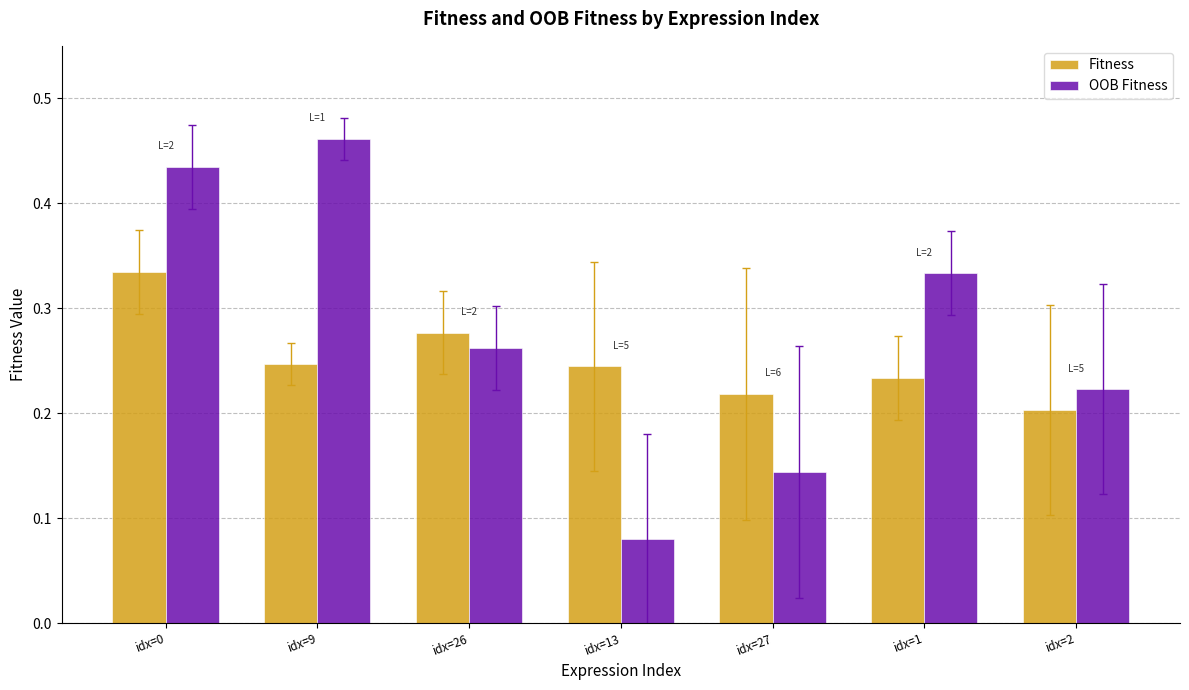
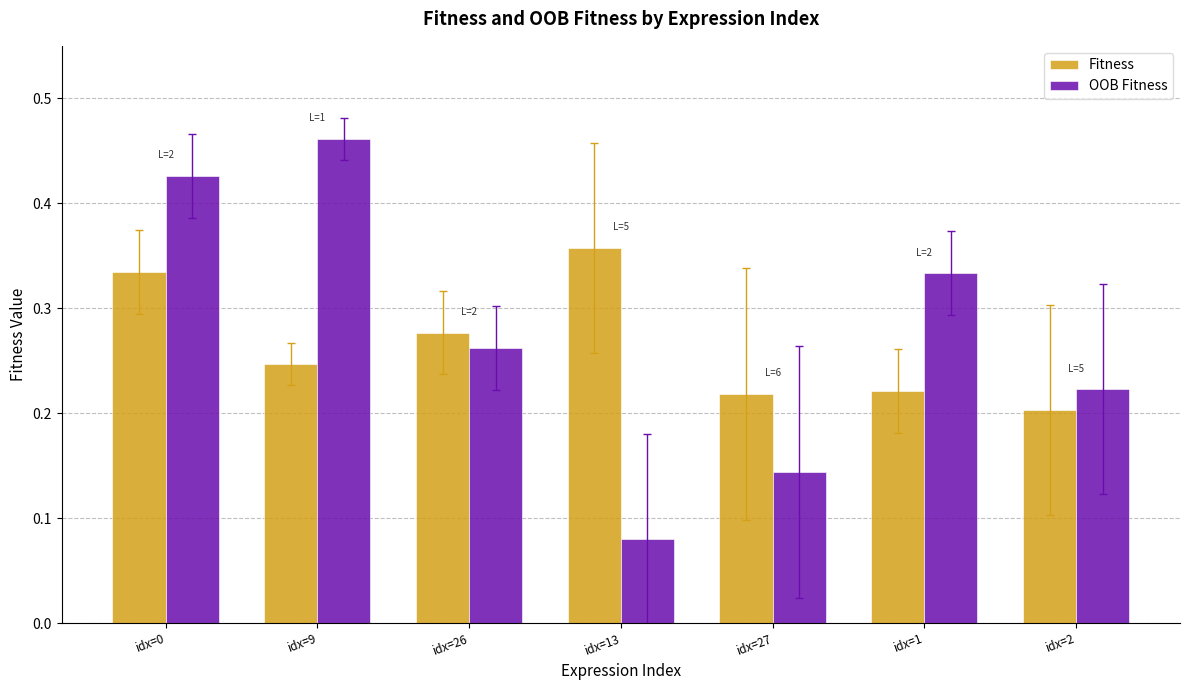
  {
    "Fitness": {
      "idx=0": 0.335,
      "idx=9": 0.247,
      "idx=26": 0.277,
-     "idx=13": 0.245,
-     "idx=1": 0.233,
+     "idx=13": 0.357,
+     "idx=1": 0.221,
      "idx=2": 0.203
    },
    "OOB Fitness": {
-     "idx=0": 0.435,
+     "idx=0": 0.426,
      "idx=9": 0.462,
      "idx=26": 0.262,
      "idx=13": 0.080,
      "idx=27": 0.144
    }
  }
